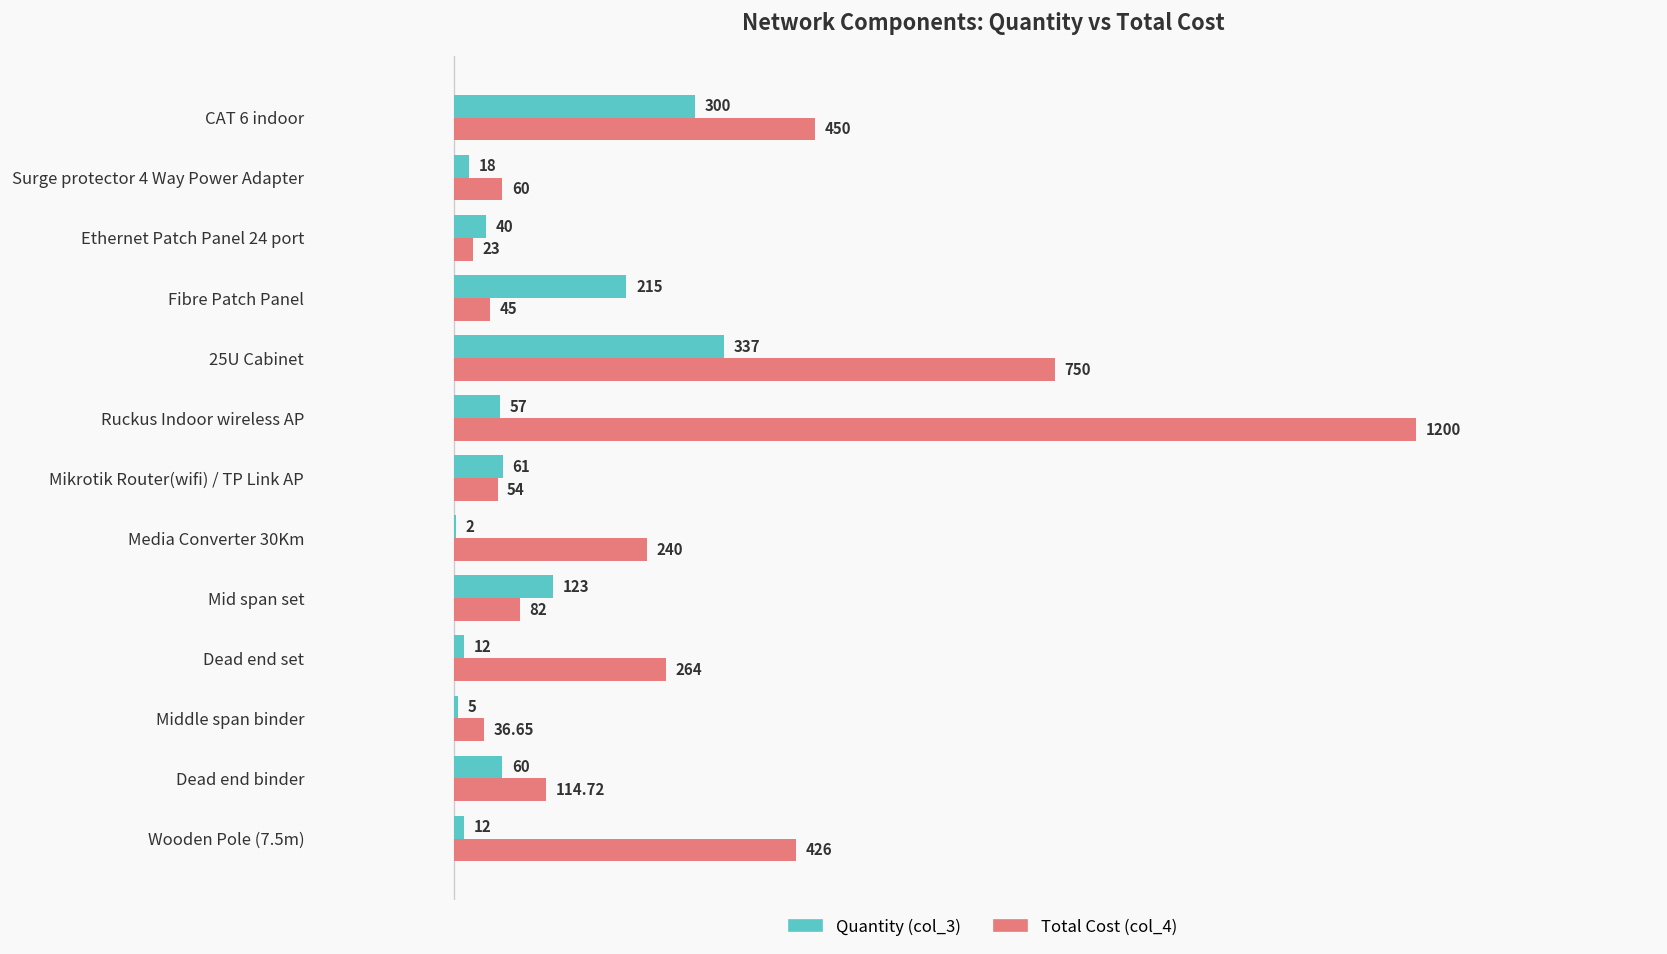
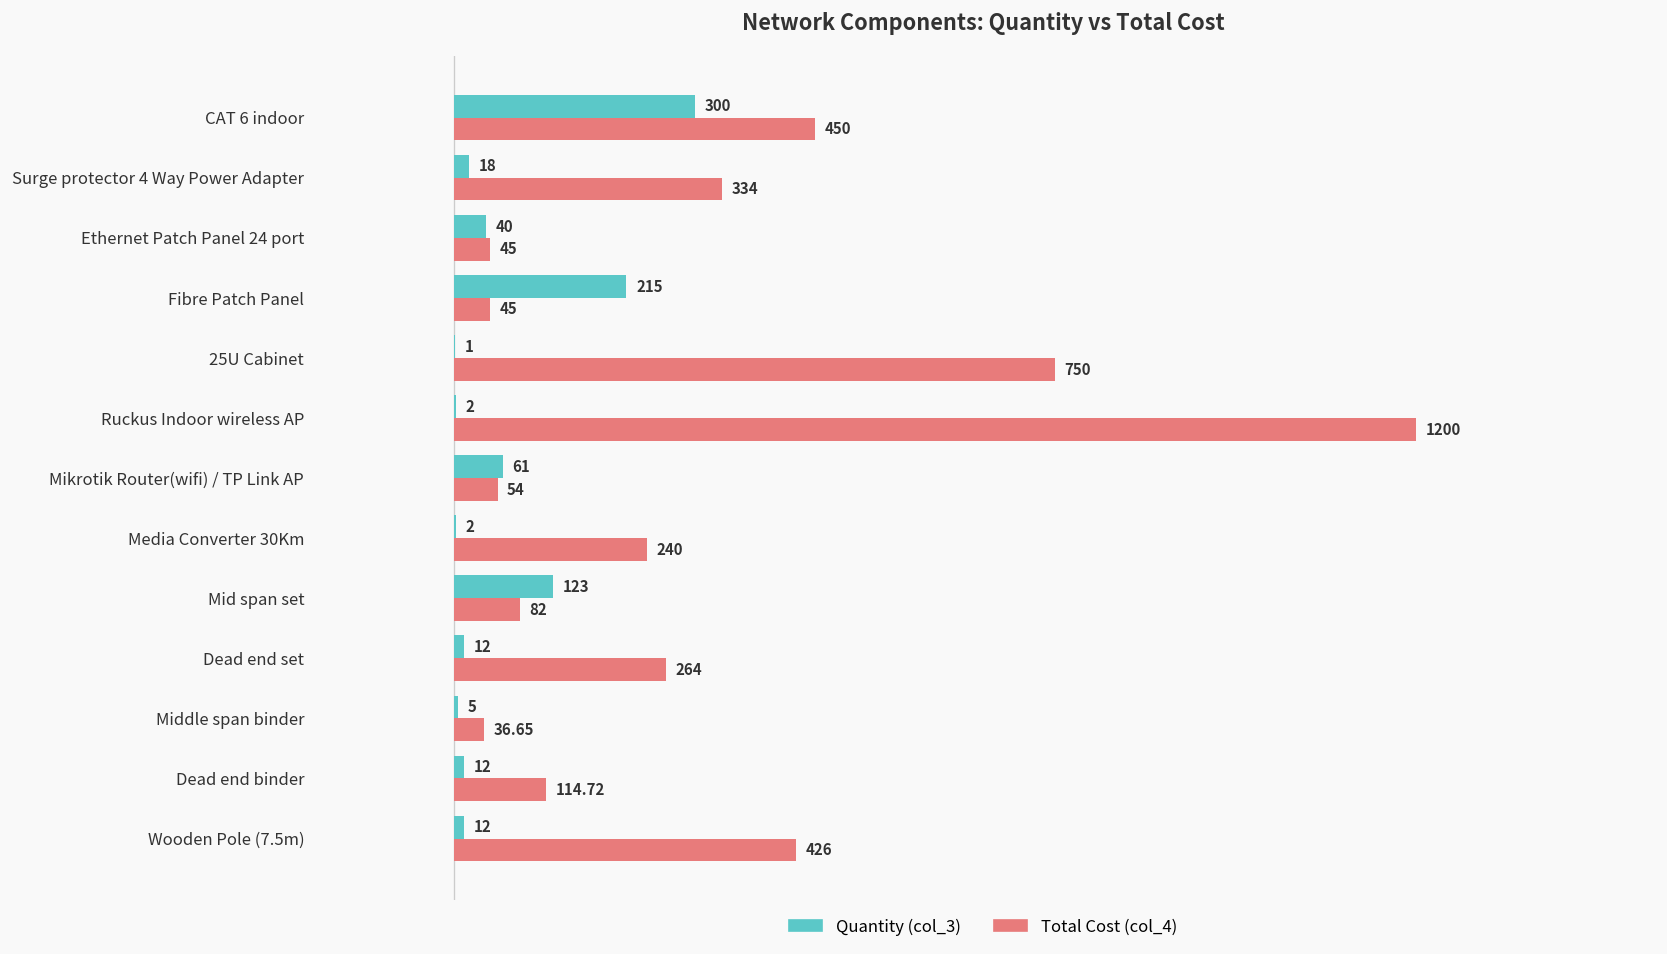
  {
    "Quantity (col_3)": {
      "CAT 6 indoor": 300,
      "Surge protector 4 Way Power Adapter": 18,
      "Ethernet Patch Panel 24 port": 40,
      "Fibre Patch Panel": 215,
-     "25U Cabinet": 337,
-     "Ruckus Indoor wireless AP": 57,
+     "25U Cabinet": 1,
+     "Ruckus Indoor wireless AP": 2,
      "Mikrotik Router(wifi) / TP Link AP": 61,
      "Media Converter 30Km": 2,
      "Mid span set": 123,
      "Dead end set": 12,
      "Middle span binder": 5,
-     "Dead end binder": 60,
+     "Dead end binder": 12,
      "Wooden Pole (7.5m)": 12
    },
    "Total Cost (col_4)": {
      "CAT 6 indoor": 450,
-     "Surge protector 4 Way Power Adapter": 60,
-     "Ethernet Patch Panel 24 port": 23,
+     "Surge protector 4 Way Power Adapter": 334,
+     "Ethernet Patch Panel 24 port": 45,
      "Fibre Patch Panel": 45,
      "25U Cabinet": 750,
      "Ruckus Indoor wireless AP": 1200,
      "Mikrotik Router(wifi) / TP Link AP": 54,
      "Media Converter 30Km": 240,
      "Mid span set": 82,
      "Dead end set": 264,
      "Middle span binder": 36.65,
      "Dead end binder": 114.72,
      "Wooden Pole (7.5m)": 426
    }
  }
